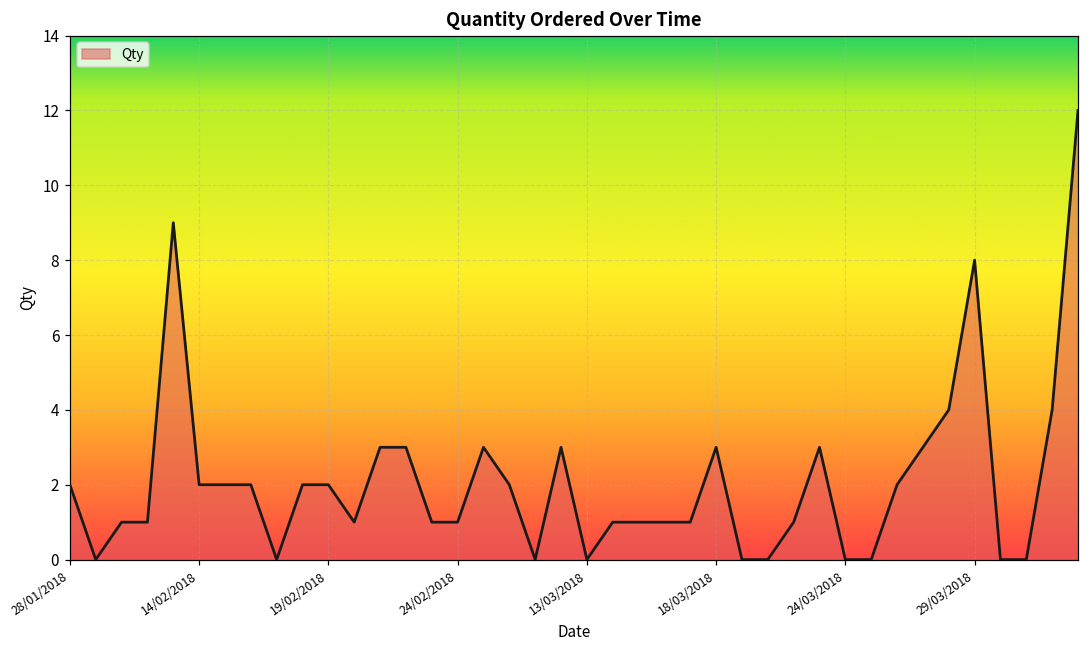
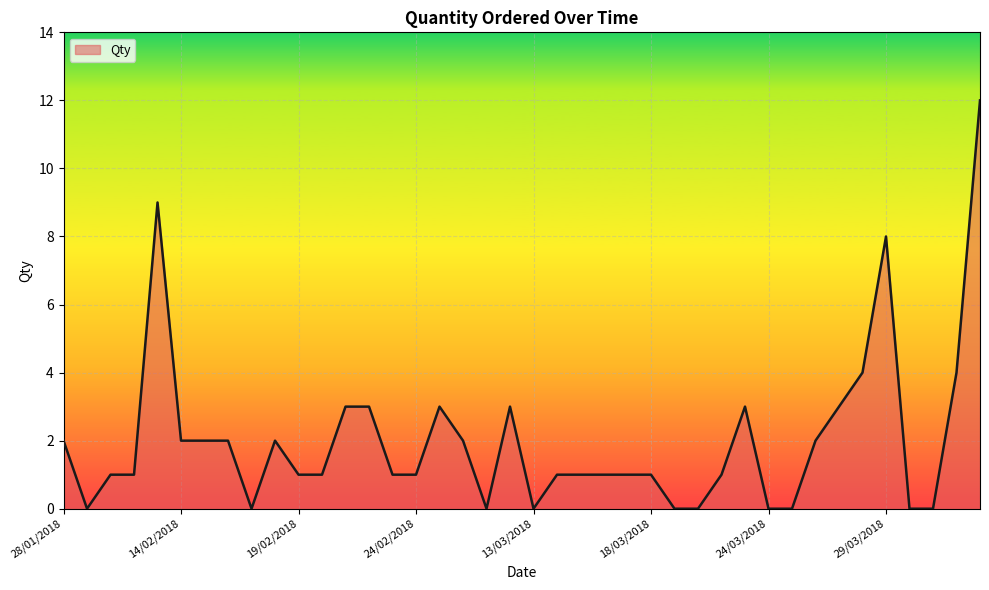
  {
    "28/01/2018": 2,
    "14/02/2018": 2,
-   "19/02/2018": 2,
+   "19/02/2018": 1,
    "24/02/2018": 1,
    "13/03/2018": 0,
-   "18/03/2018": 3,
+   "18/03/2018": 1,
    "24/03/2018": 0,
    "29/03/2018": 8
  }
